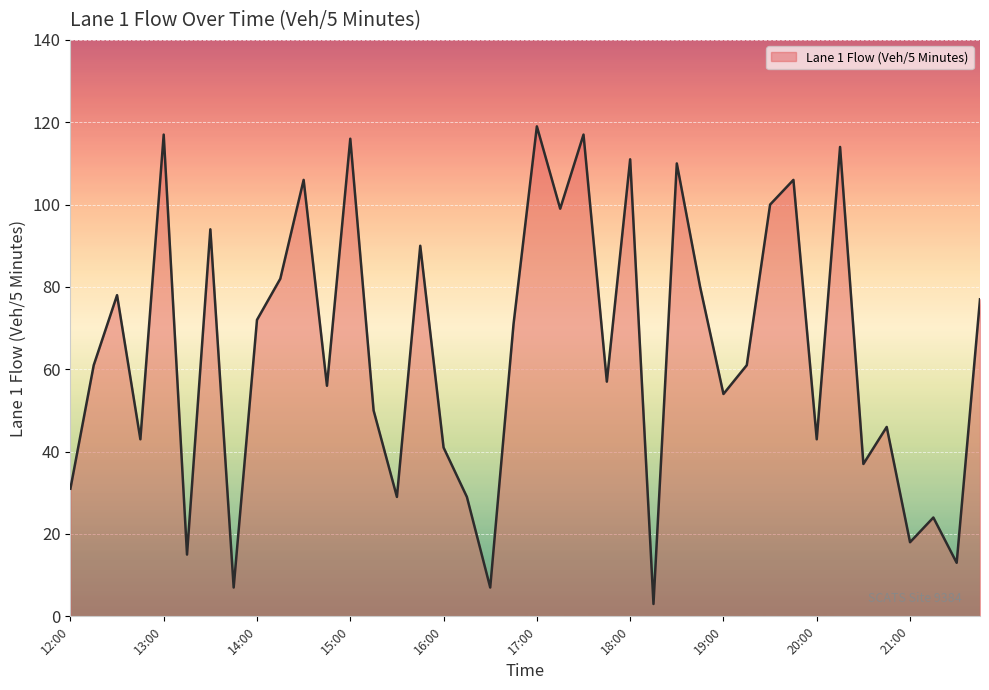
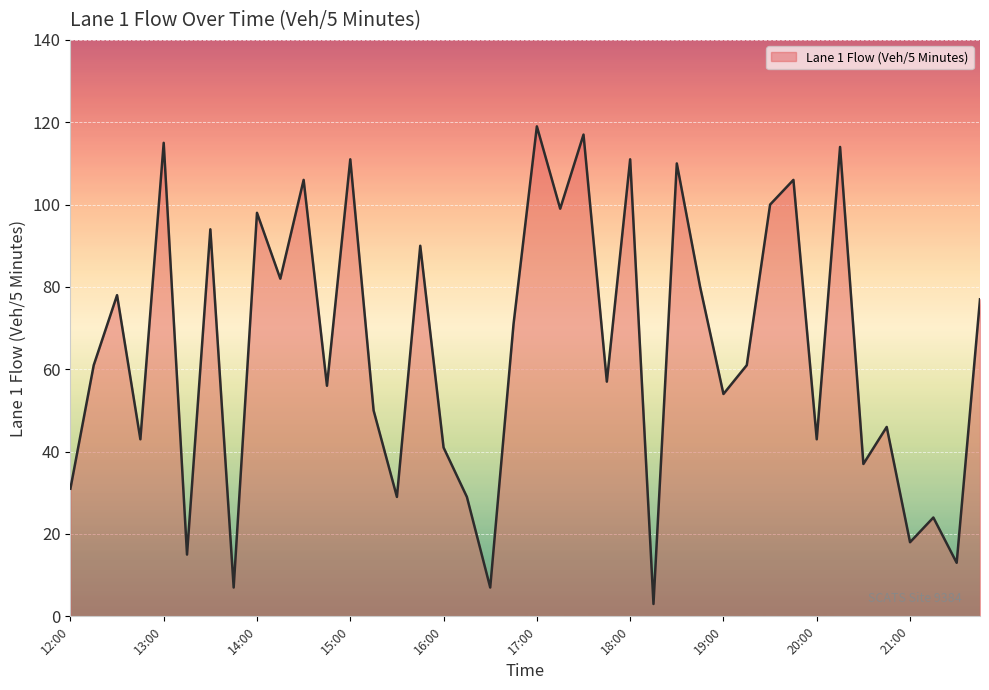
  {
    "12:00": 31,
-   "13:00": 117,
-   "14:00": 72,
-   "15:00": 116,
+   "13:00": 115,
+   "14:00": 98,
+   "15:00": 111,
    "16:00": 41,
    "17:00": 119,
    "18:00": 111,
    "19:00": 54,
    "20:00": 43,
    "21:00": 18
  }
